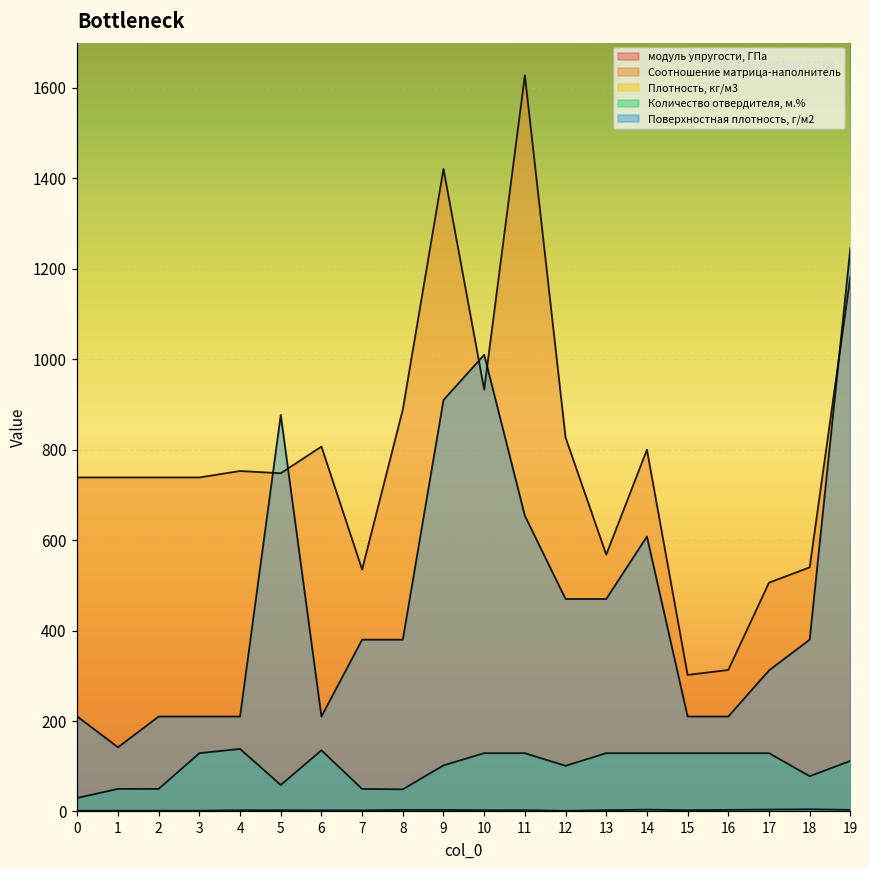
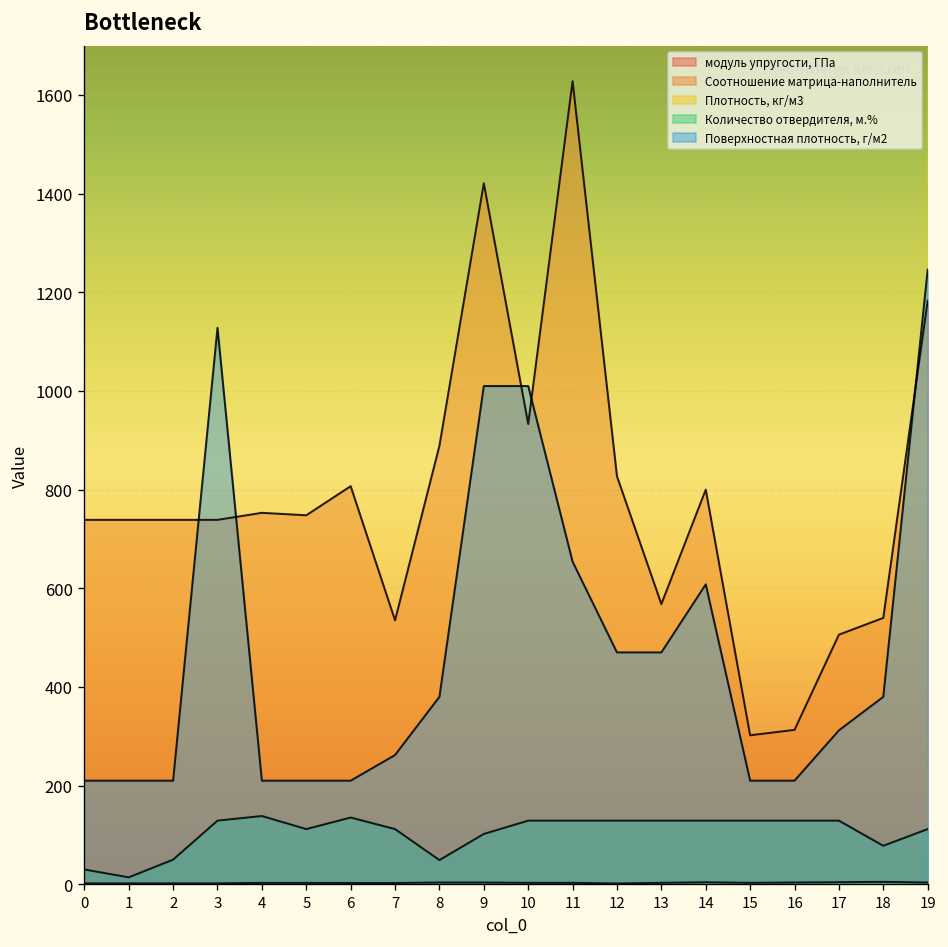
  {
    "Количество отвердителя, м.%": {
      "0": 30,
-     "1": 50,
+     "1": 10,
      "2": 50,
      "3": 130,
      "4": 140,
-     "5": 60,
+     "5": 110,
      "6": 140,
-     "7": 50,
+     "7": 110,
      "8": 50,
      "9": 100,
      "10": 130,
      "11": 130,
-     "12": 100,
+     "12": 130,
      "13": 130,
      "14": 130,
      "15": 130,
      "16": 130,
      "17": 130,
      "18": 80,
      "19": 110
    },
    "Поверхностная плотность, г/м2": {
      "0": 210,
-     "1": 140,
+     "1": 210,
      "2": 210,
-     "3": 210,
+     "3": 1130,
      "4": 210,
-     "5": 880,
+     "5": 210,
      "6": 210,
-     "7": 380,
+     "7": 260,
      "8": 380,
-     "9": 910,
+     "9": 1010,
      "10": 1010,
      "11": 650,
      "12": 470,
      "13": 470,
      "14": 610,
      "15": 210,
      "16": 210,
      "17": 310,
      "18": 380,
      "19": 1250
    }
  }
